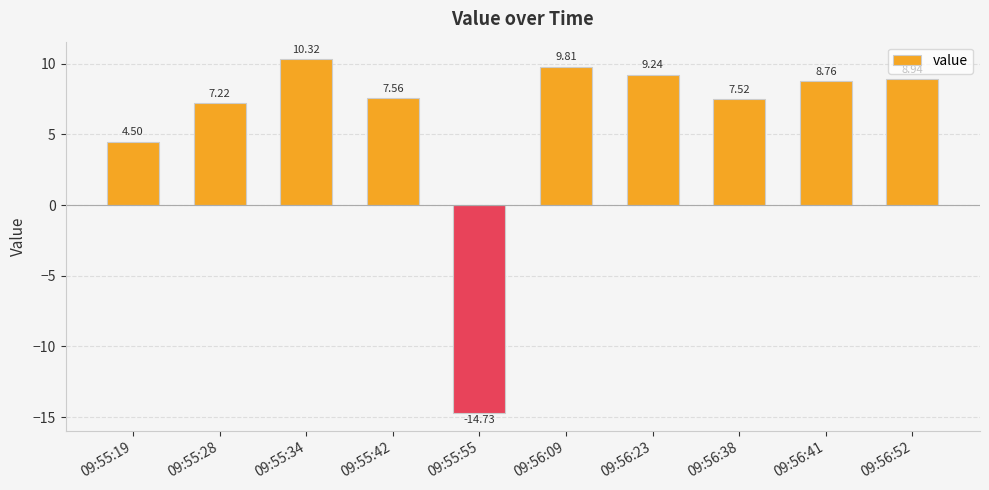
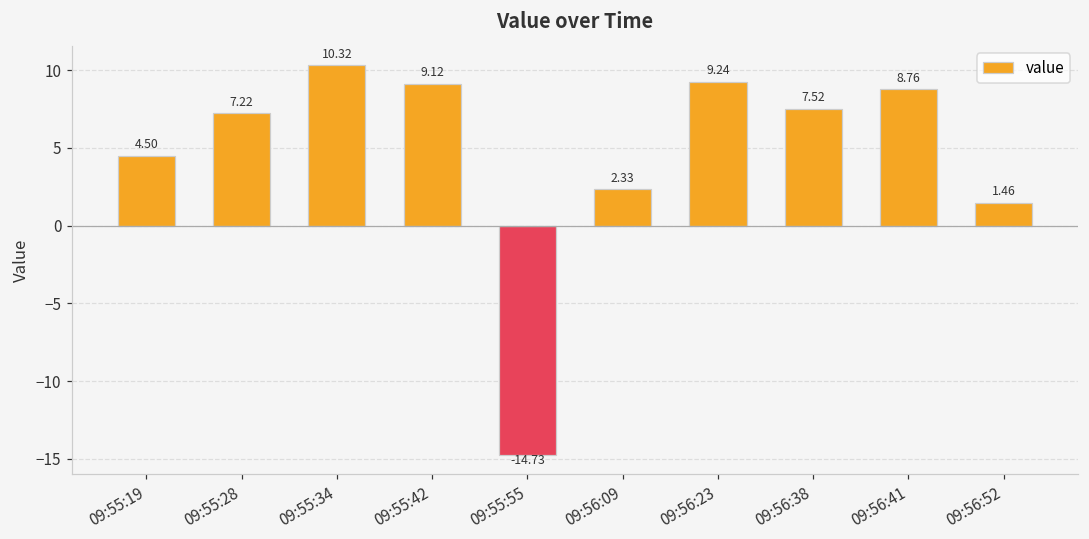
  {
    "09:55:19": 4.50,
    "09:55:28": 7.22,
    "09:55:34": 10.32,
-   "09:55:42": 7.56,
+   "09:55:42": 9.12,
    "09:55:55": -14.73,
-   "09:56:09": 9.81,
+   "09:56:09": 2.33,
    "09:56:23": 9.24,
    "09:56:38": 7.52,
    "09:56:41": 8.76,
-   "09:56:52": 8.9
+   "09:56:52": 1.5
  }
